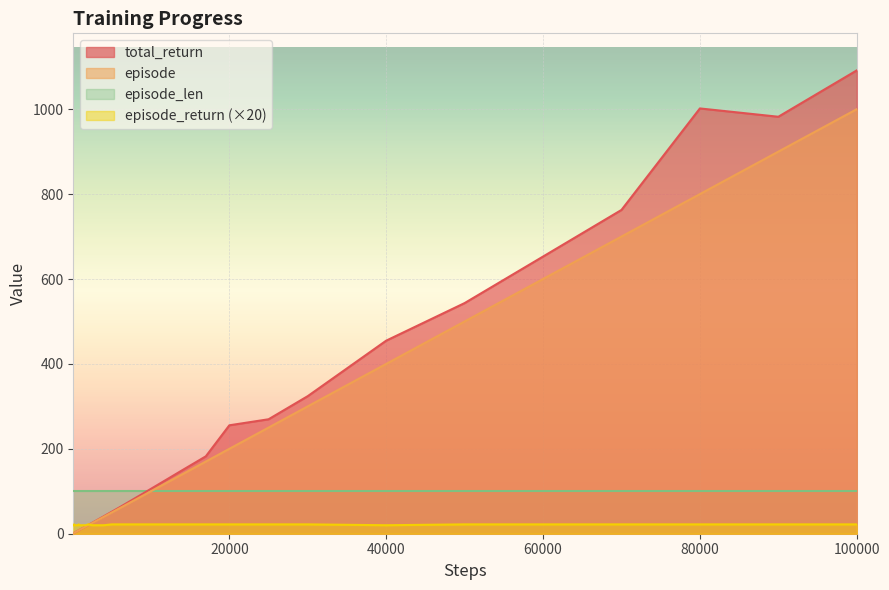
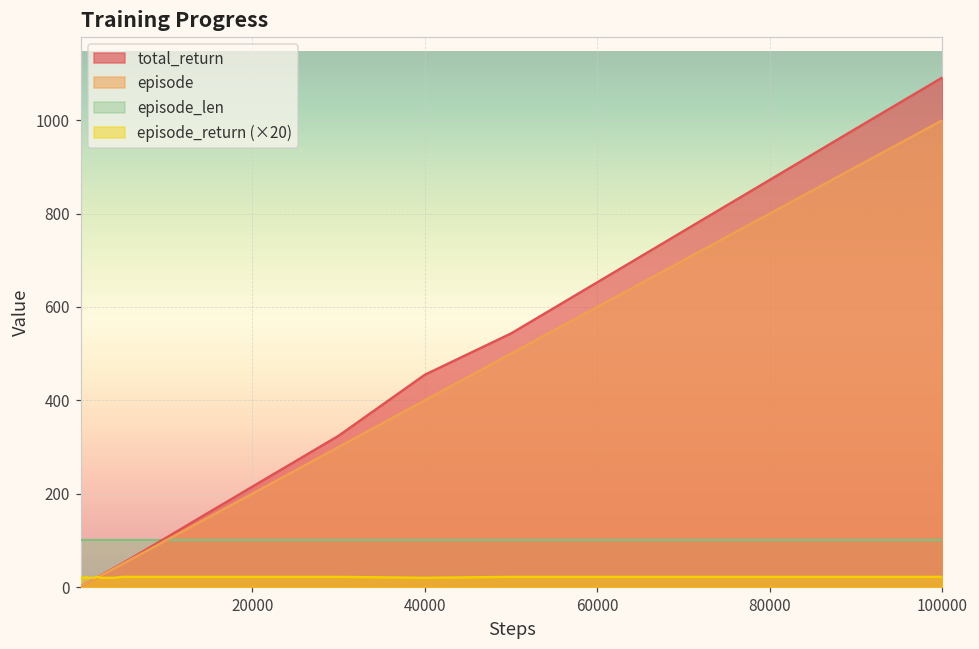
  {
    "total_return": {
-     "20000": 260,
+     "20000": 220,
      "40000": 450,
      "60000": 650,
-     "80000": 1000,
+     "80000": 870,
      "100000": 1090
    },
    "episode_len": {
      "20000": 100,
      "40000": 100,
      "60000": 100,
      "80000": 100,
      "100000": 100
    }
  }
